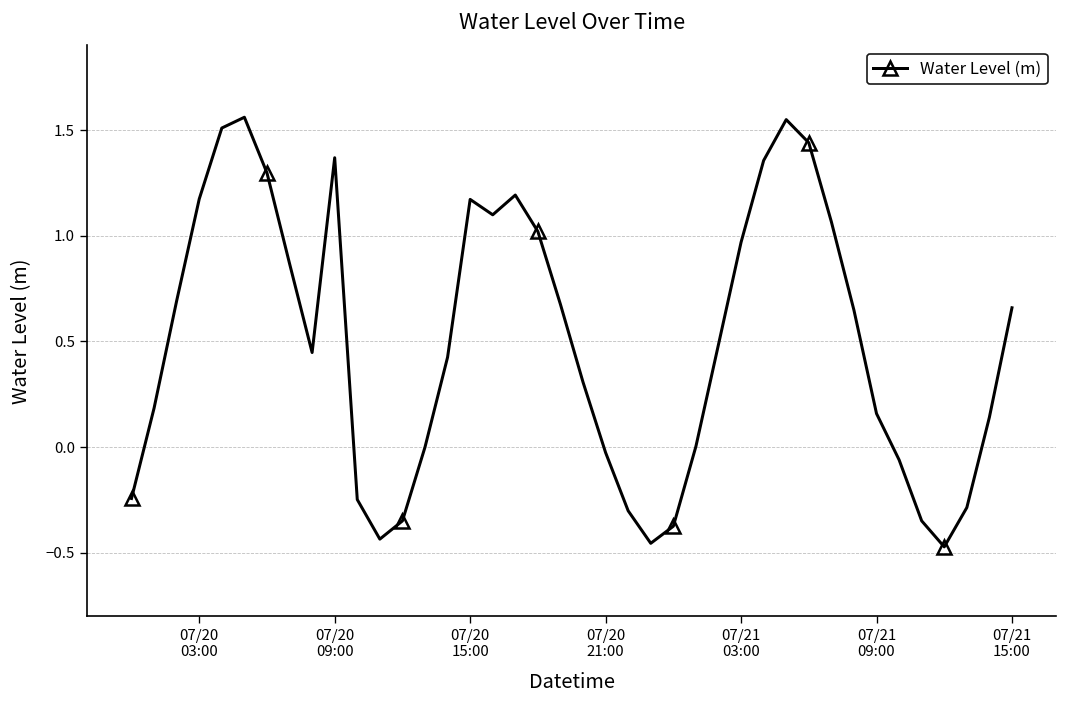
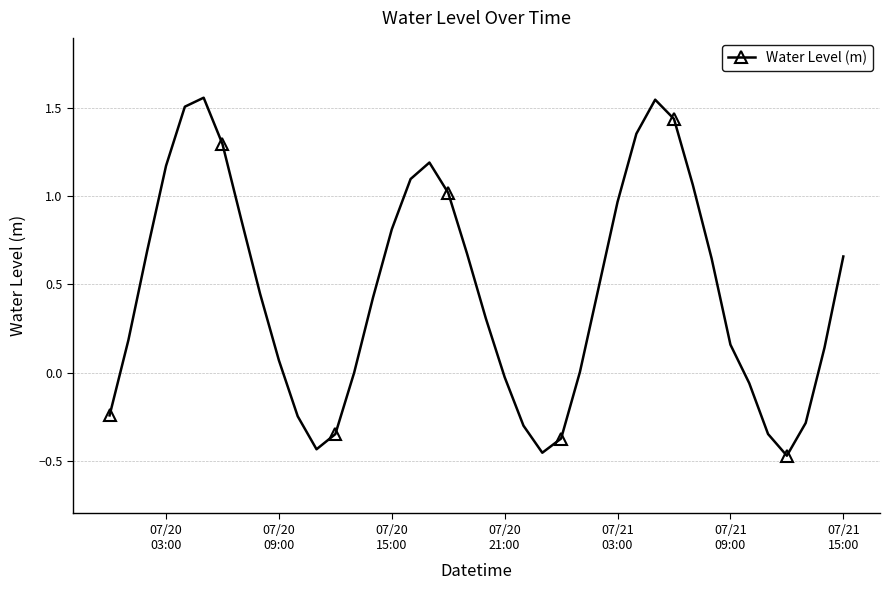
  {
    "07/20 03:00": 1.17,
-   "07/20 09:00": 1.37,
-   "07/20 15:00": 1.17,
+   "07/20 09:00": 0.07,
+   "07/20 15:00": 0.81,
    "07/20 21:00": -0.03,
    "07/21 03:00": 0.97,
    "07/21 09:00": 0.16,
    "07/21 15:00": 0.66
  }
